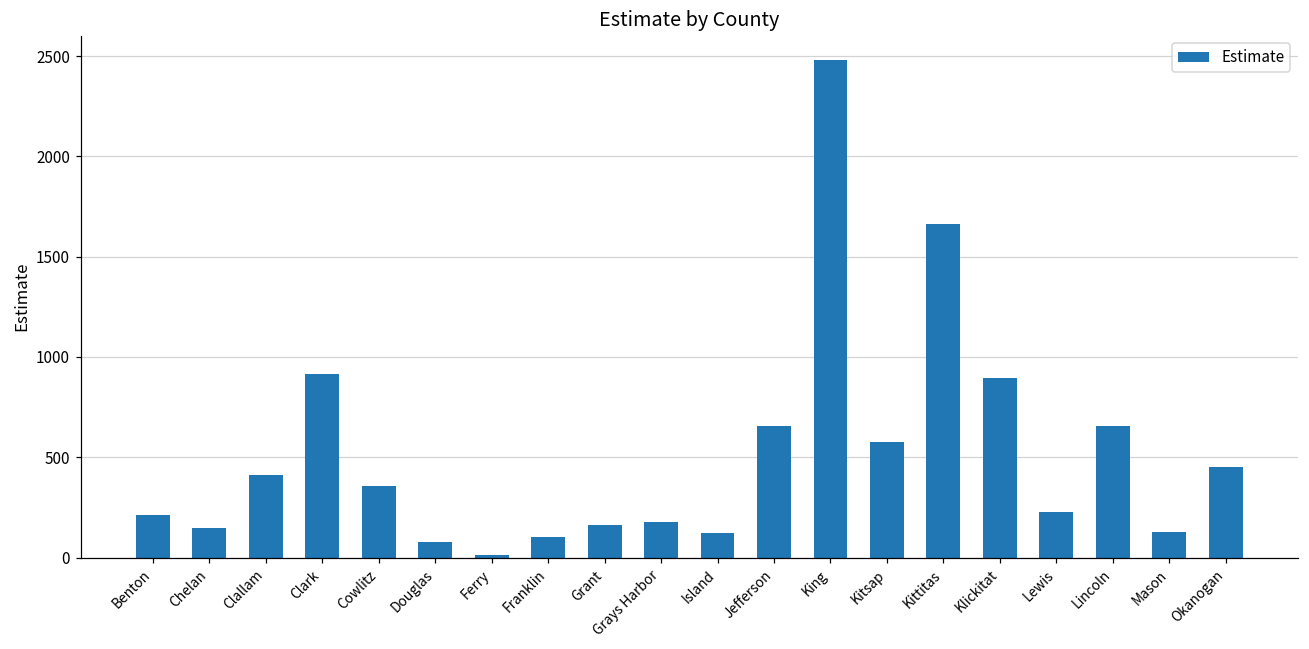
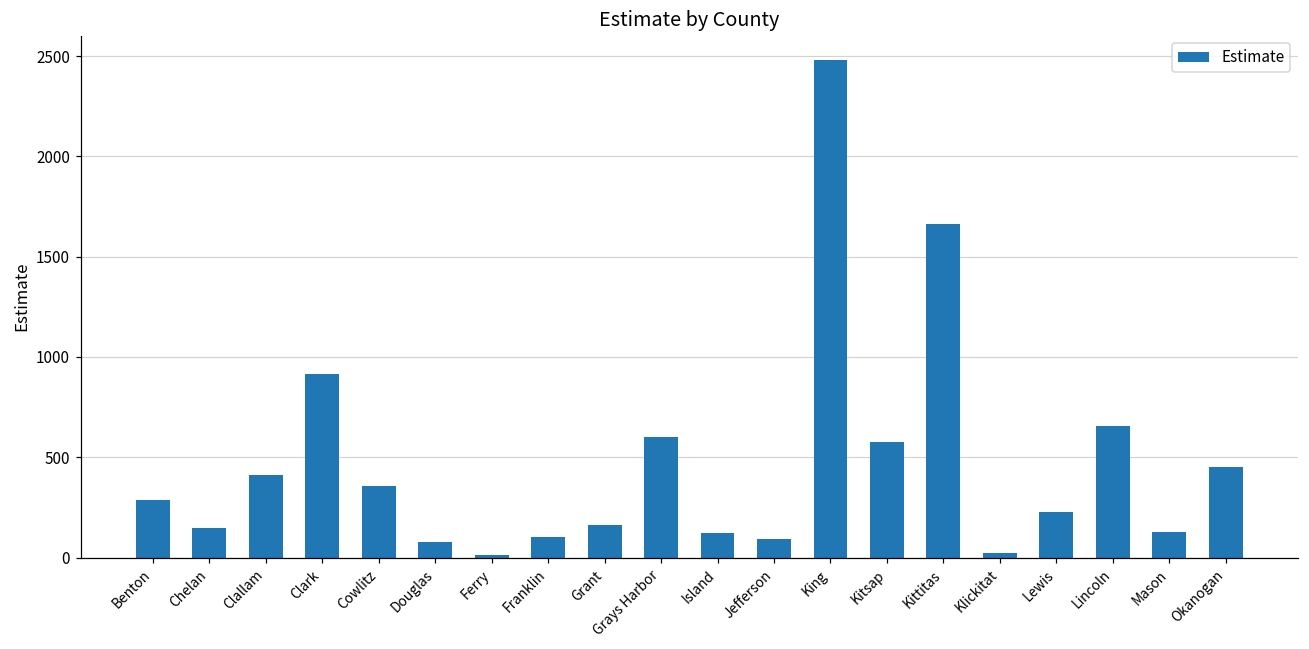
  {
-   "Benton": 210,
+   "Benton": 290,
    "Chelan": 150,
    "Clallam": 410,
    "Clark": 920,
    "Cowlitz": 360,
    "Douglas": 80,
    "Franklin": 100,
    "Grant": 160,
-   "Grays Harbor": 180,
+   "Grays Harbor": 600,
    "Island": 120,
-   "Jefferson": 650,
+   "Jefferson": 100,
    "King": 2480,
    "Kitsap": 580,
    "Kittitas": 1660,
-   "Klickitat": 900,
+   "Klickitat": 30,
    "Lewis": 230,
    "Lincoln": 650,
    "Mason": 130,
    "Okanogan": 450
  }
